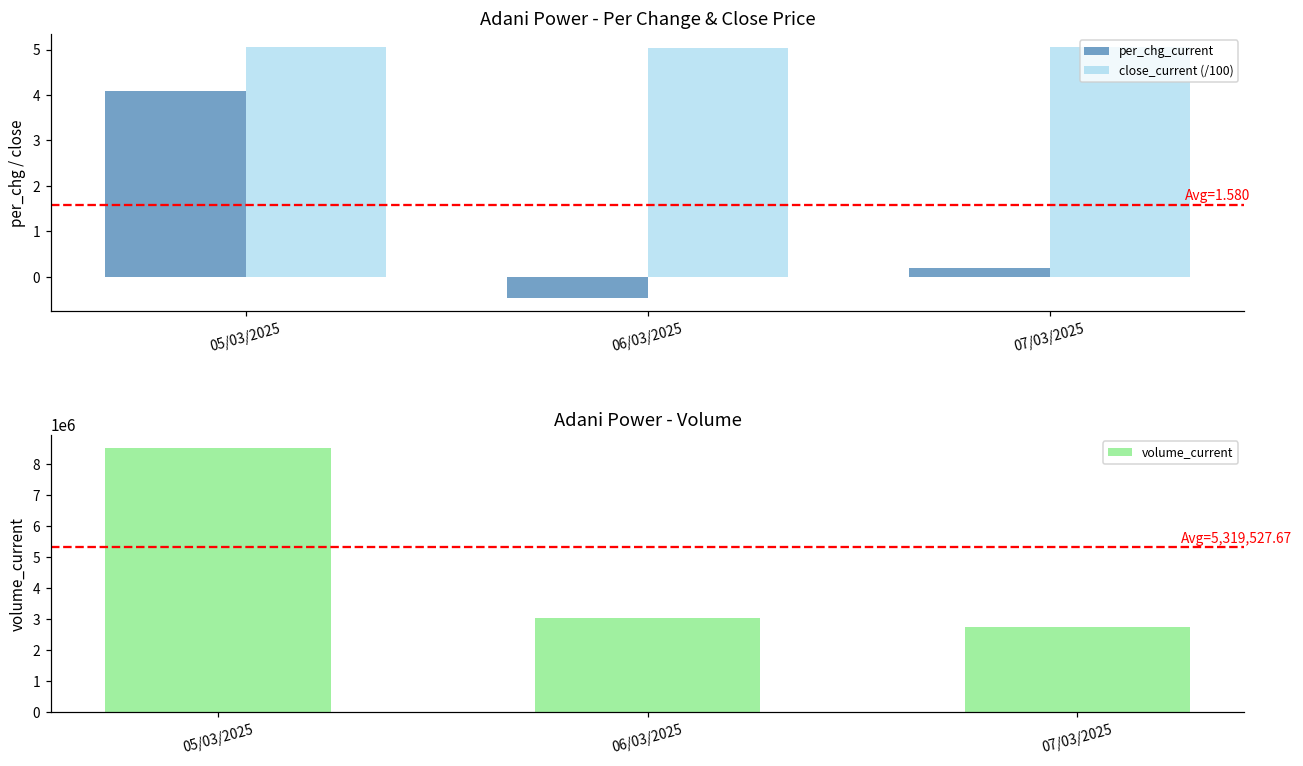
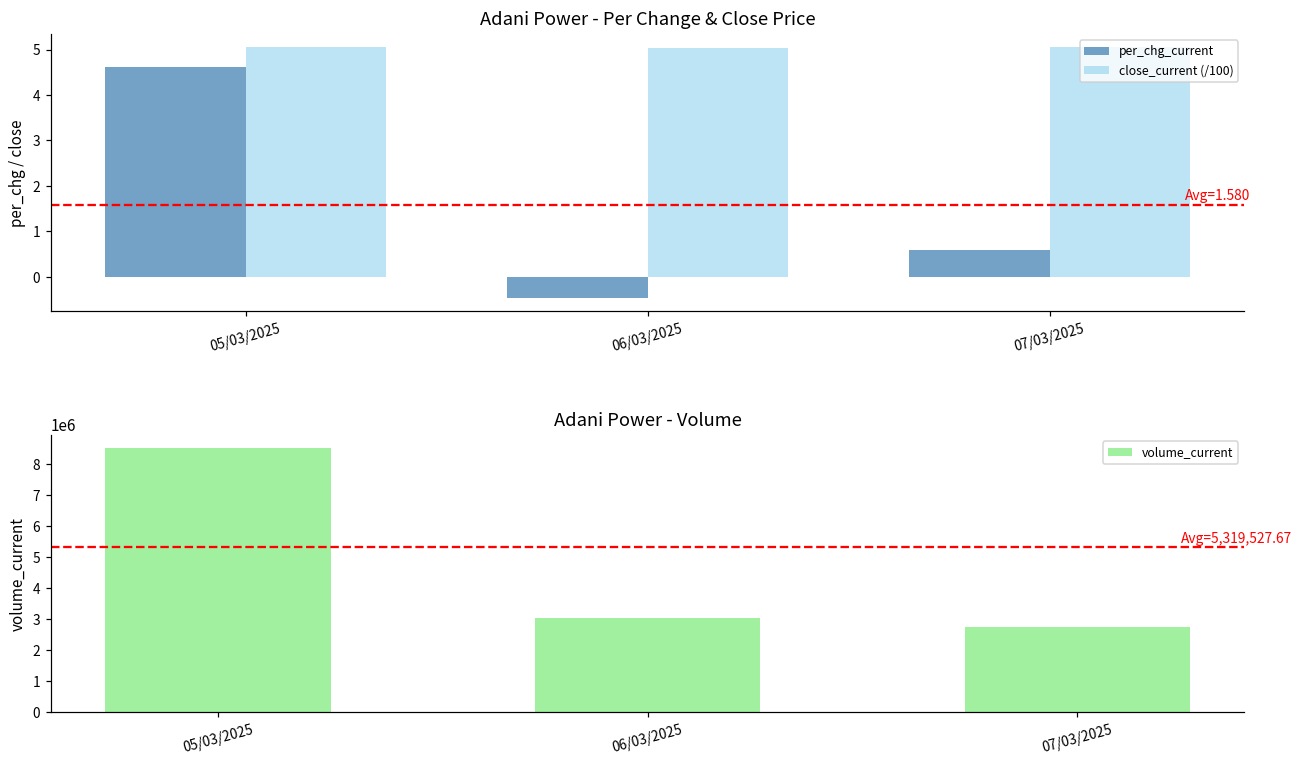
  {
    "Adani Power - Per Change & Close Price": {
      "per_chg_current": {
-       "05/03/2025": 4.1,
+       "05/03/2025": 4.6,
        "06/03/2025": -0.5,
-       "07/03/2025": 0.2
+       "07/03/2025": 0.6
      },
      "close_current (/100)": {
        "05/03/2025": 5.1,
        "06/03/2025": 5.0
      }
    },
    "Adani Power - Volume": {
      "05/03/2025": 8500000,
      "06/03/2025": 3000000,
      "07/03/2025": 2700000
    }
  }
